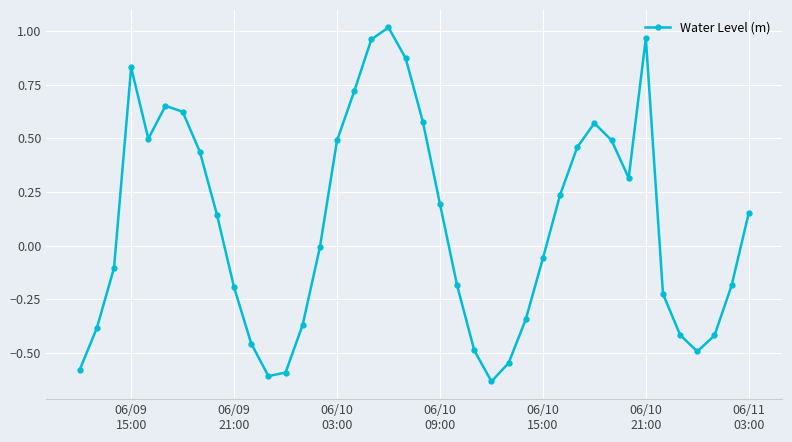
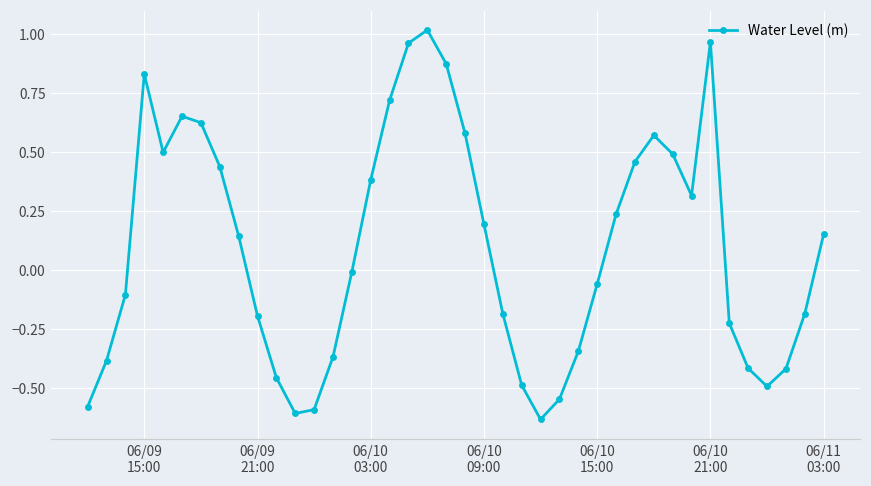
  {
    "06/09 15:00": 0.83,
    "06/09 21:00": -0.20,
-   "06/10 03:00": 0.49,
+   "06/10 03:00": 0.38,
    "06/10 09:00": 0.19,
    "06/10 15:00": -0.06,
    "06/10 21:00": 0.97,
    "06/11 03:00": 0.15
  }
